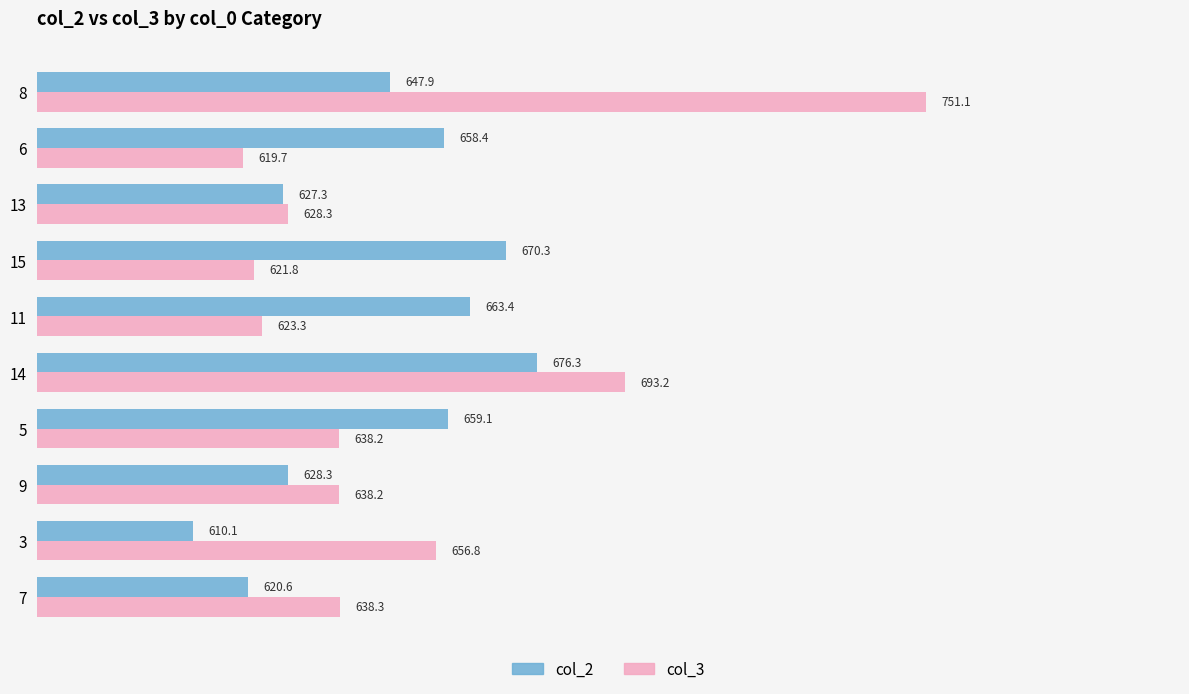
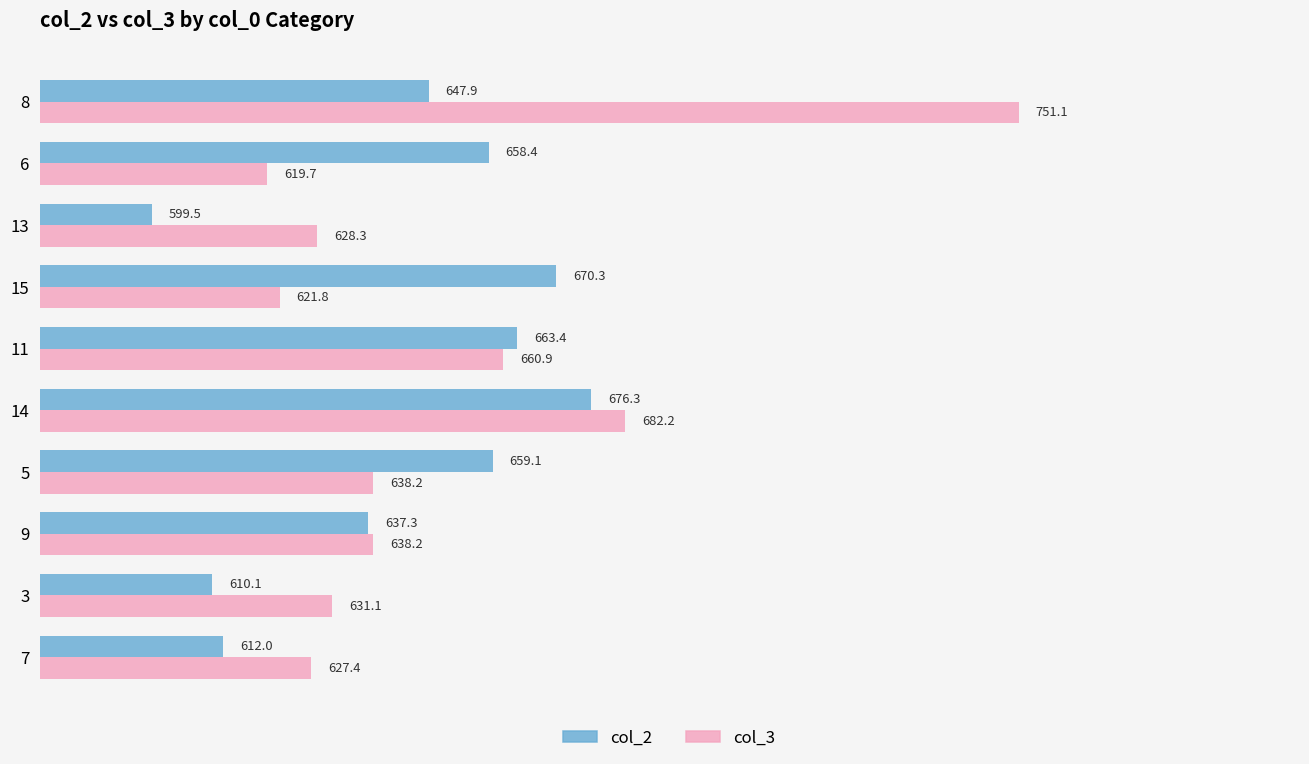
  {
    "col_2": {
      "8": 647.9,
      "6": 658.4,
-     "13": 627.3,
+     "13": 599.5,
      "15": 670.3,
      "11": 663.4,
      "14": 676.3,
      "5": 659.1,
-     "9": 628.3,
+     "9": 637.3,
      "3": 610.1,
-     "7": 620.6
+     "7": 612.0
    },
    "col_3": {
      "8": 751.1,
      "6": 619.7,
      "13": 628.3,
      "15": 621.8,
-     "11": 623.3,
-     "14": 693.2,
+     "11": 660.9,
+     "14": 682.2,
      "5": 638.2,
      "9": 638.2,
-     "3": 656.8,
-     "7": 638.3
+     "3": 631.1,
+     "7": 627.4
    }
  }
